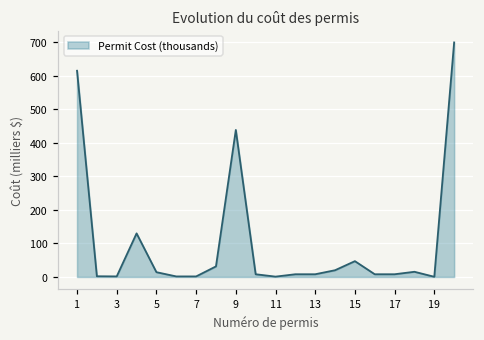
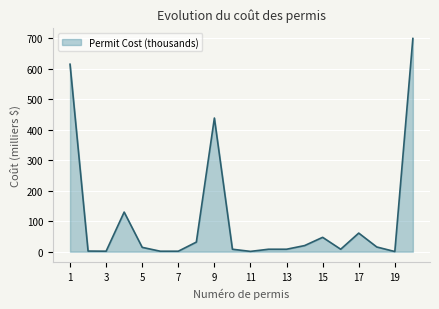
  {
    "1": 620,
    "3": 0,
    "5": 10,
    "7": 0,
    "9": 440,
    "11": 0,
    "13": 10,
    "15": 50,
-   "17": 10,
+   "17": 60,
    "19": 0
  }
